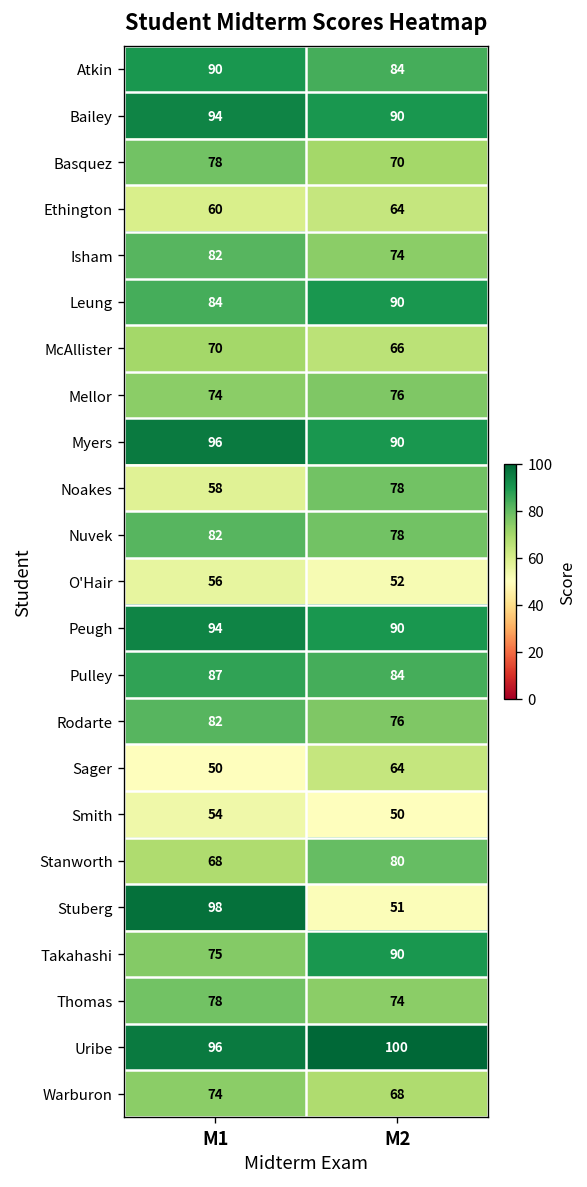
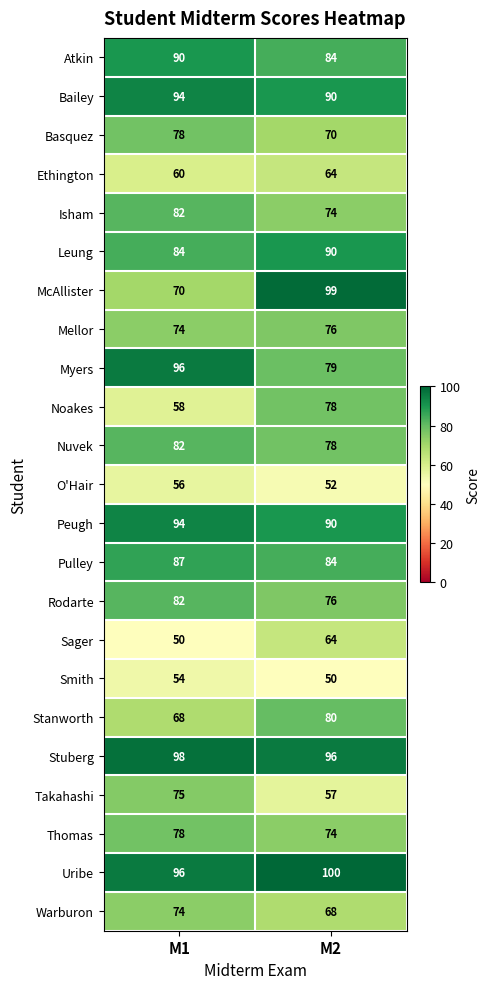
  {
    "Atkin": {
      "M1": 90,
      "M2": 84
    },
    "Bailey": {
      "M1": 94,
      "M2": 90
    },
    "Basquez": {
      "M1": 78,
      "M2": 70
    },
    "Ethington": {
      "M1": 60,
      "M2": 64
    },
    "Isham": {
      "M1": 82,
      "M2": 74
    },
    "Leung": {
      "M1": 84,
      "M2": 90
    },
    "McAllister": {
      "M1": 70,
-     "M2": 66
+     "M2": 99
    },
    "Mellor": {
      "M1": 74,
      "M2": 76
    },
    "Myers": {
      "M1": 96,
-     "M2": 90
+     "M2": 79
    },
    "Noakes": {
      "M1": 58,
      "M2": 78
    },
    "Nuvek": {
      "M1": 82,
      "M2": 78
    },
    "O'Hair": {
      "M1": 56,
      "M2": 52
    },
    "Peugh": {
      "M1": 94,
      "M2": 90
    },
    "Pulley": {
      "M1": 87,
      "M2": 84
    },
    "Rodarte": {
      "M1": 82,
      "M2": 76
    },
    "Sager": {
      "M1": 50,
      "M2": 64
    },
    "Smith": {
      "M1": 54,
      "M2": 50
    },
    "Stanworth": {
      "M1": 68,
      "M2": 80
    },
    "Stuberg": {
      "M1": 98,
-     "M2": 51
+     "M2": 96
    },
    "Takahashi": {
      "M1": 75,
-     "M2": 90
+     "M2": 57
    },
    "Thomas": {
      "M1": 78,
      "M2": 74
    },
    "Uribe": {
      "M1": 96,
      "M2": 100
    },
    "Warburon": {
      "M1": 74,
      "M2": 68
    }
  }
